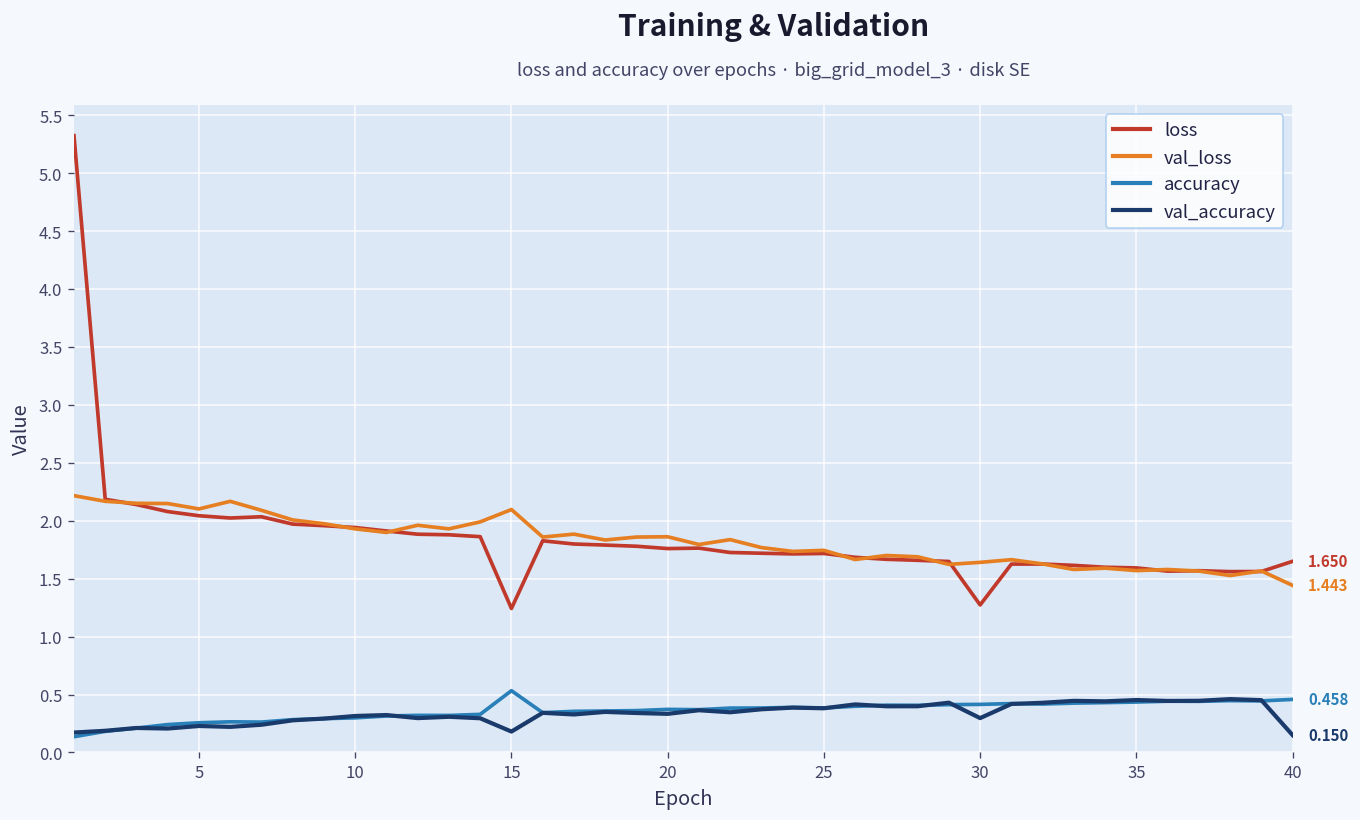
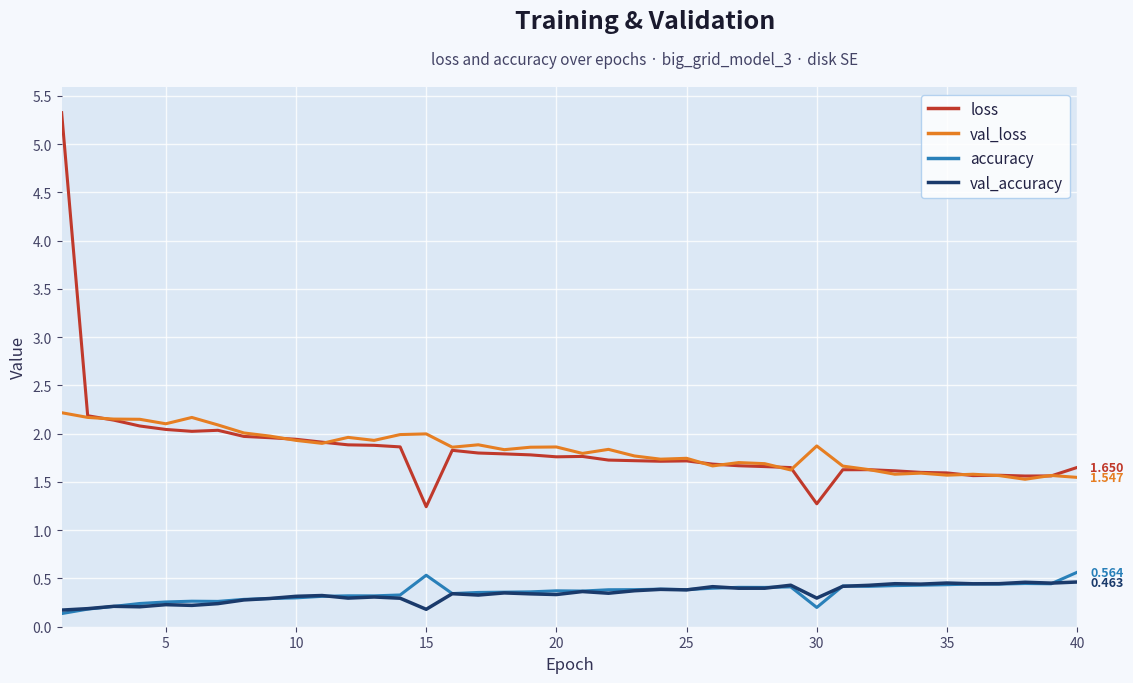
  {
    "loss": {
      "5": 2.0,
      "15": 1.2,
      "20": 1.8,
      "25": 1.7,
      "30": 1.3
    },
    "val_loss": {
-     "15": 2.1,
-     "30": 1.6,
-     "40": 1.443
+     "15": 2.0,
+     "30": 1.9,
+     "40": 1.547
    },
    "accuracy": {
-     "30": 0.4,
-     "40": 0.458
+     "30": 0.2,
+     "40": 0.564
    },
    "val_accuracy": {
-     "40": 0.150
+     "40": 0.463
    }
  }
